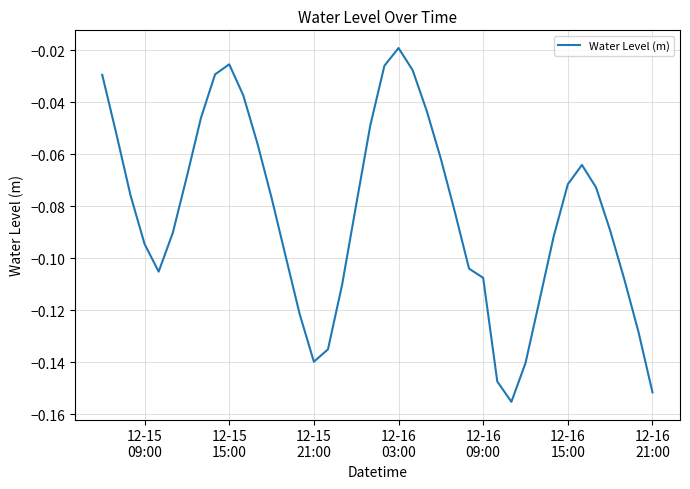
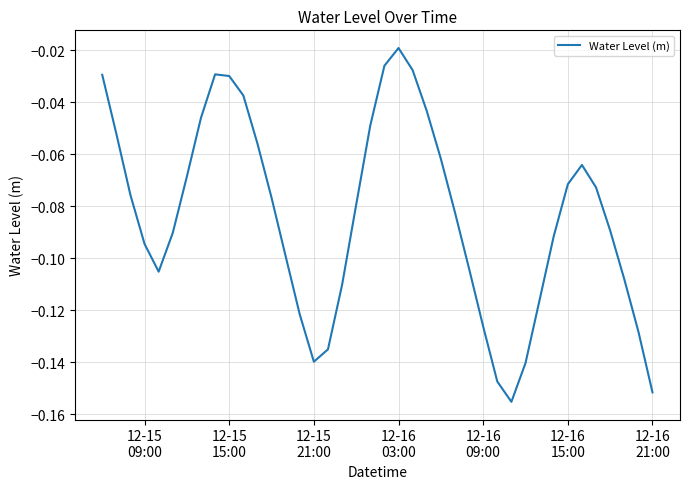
  {
    "12-15 09:00": -0.095,
-   "12-15 15:00": -0.025,
+   "12-15 15:00": -0.030,
    "12-15 21:00": -0.140,
    "12-16 03:00": -0.019,
-   "12-16 09:00": -0.108,
+   "12-16 09:00": -0.126,
    "12-16 15:00": -0.072,
    "12-16 21:00": -0.152
  }
